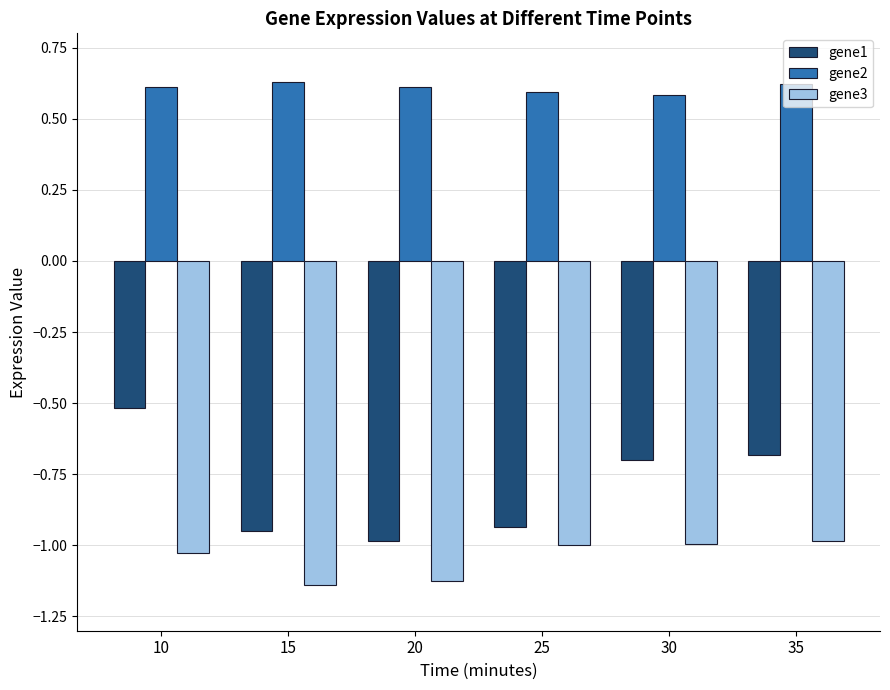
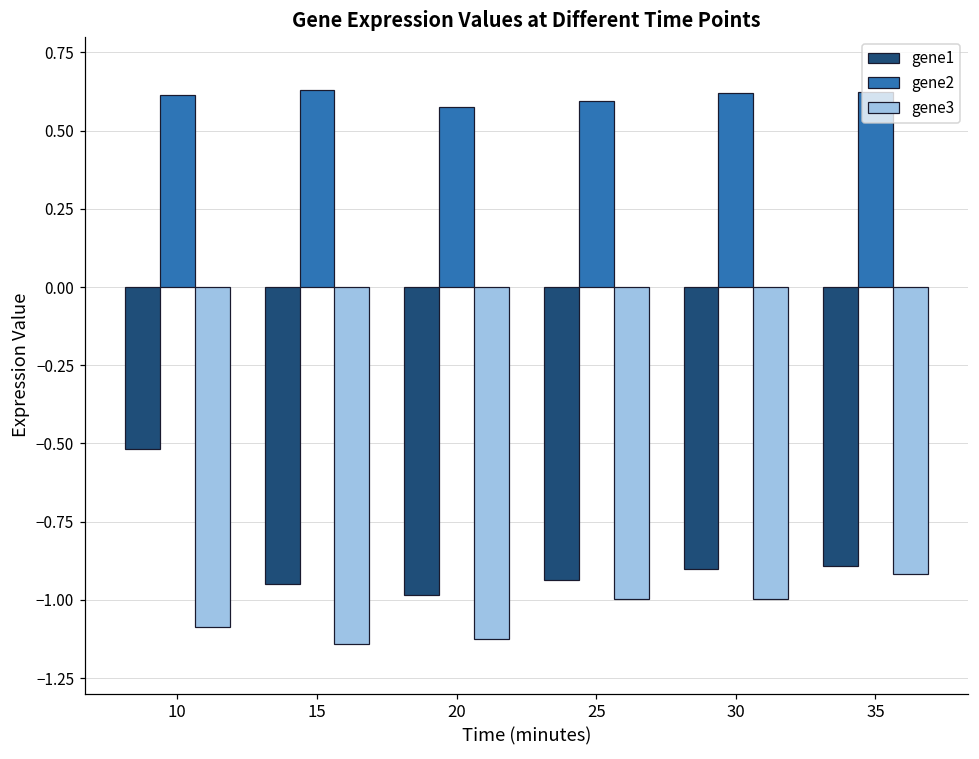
  {
    "gene1": {
      "10": -0.52,
      "15": -0.95,
      "20": -0.99,
      "25": -0.94,
-     "30": -0.70,
-     "35": -0.68
+     "30": -0.90,
+     "35": -0.89
    },
    "gene2": {
      "10": 0.61,
      "15": 0.63,
-     "20": 0.61,
+     "20": 0.57,
      "25": 0.59,
-     "30": 0.58
+     "30": 0.62
    },
    "gene3": {
-     "10": -1.03,
+     "10": -1.09,
      "15": -1.14,
      "20": -1.12,
      "25": -1.00,
      "30": -1.00,
-     "35": -0.98
+     "35": -0.92
    }
  }
